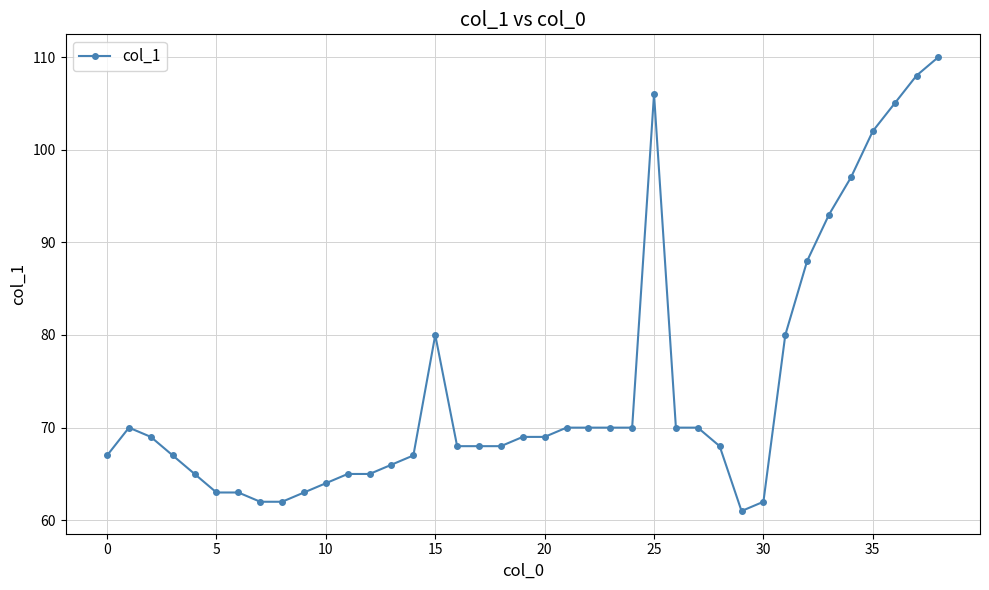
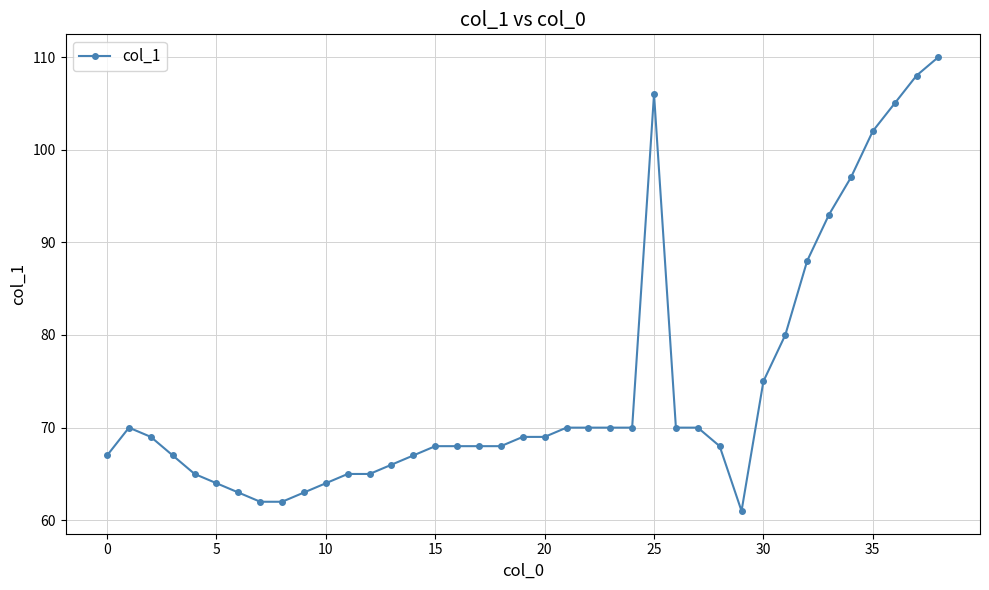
  {
    "0": 67,
-   "5": 63,
+   "5": 64,
    "10": 64,
-   "15": 80,
+   "15": 68,
    "20": 69,
    "25": 106,
-   "30": 62,
+   "30": 75,
    "35": 102
  }
